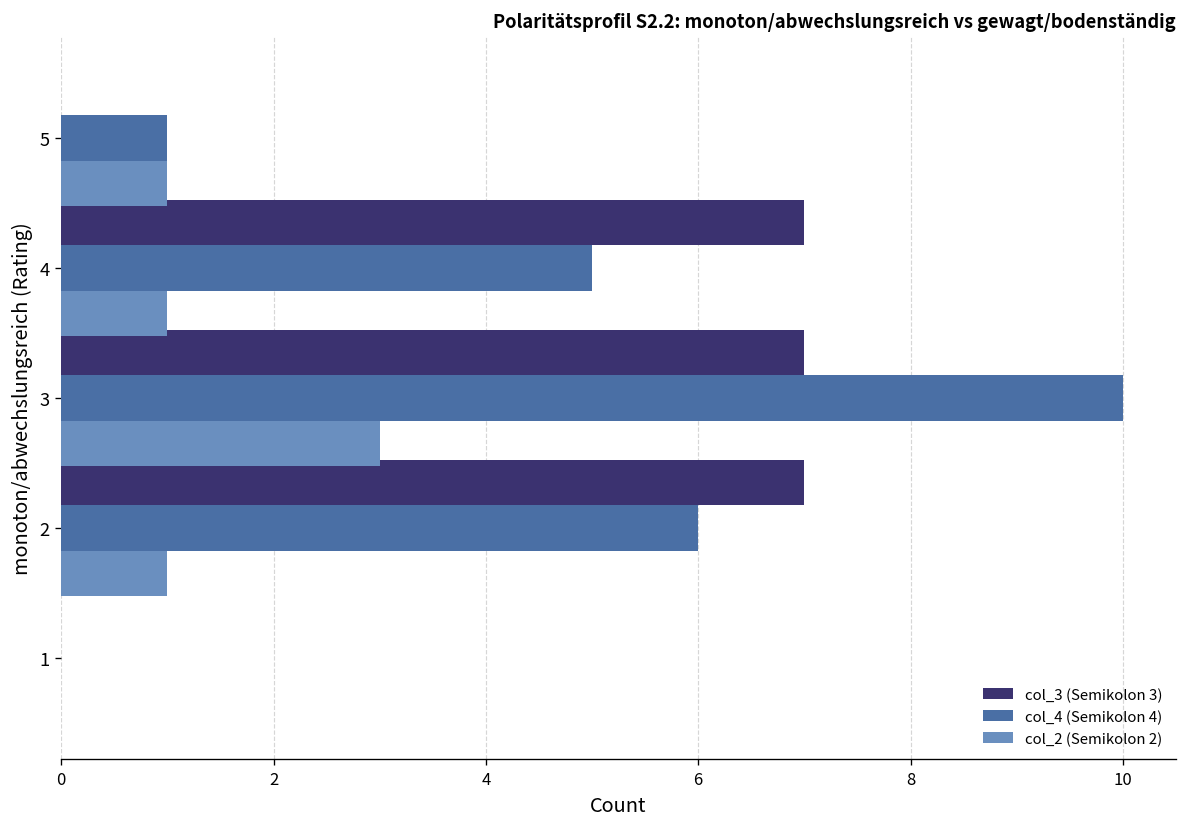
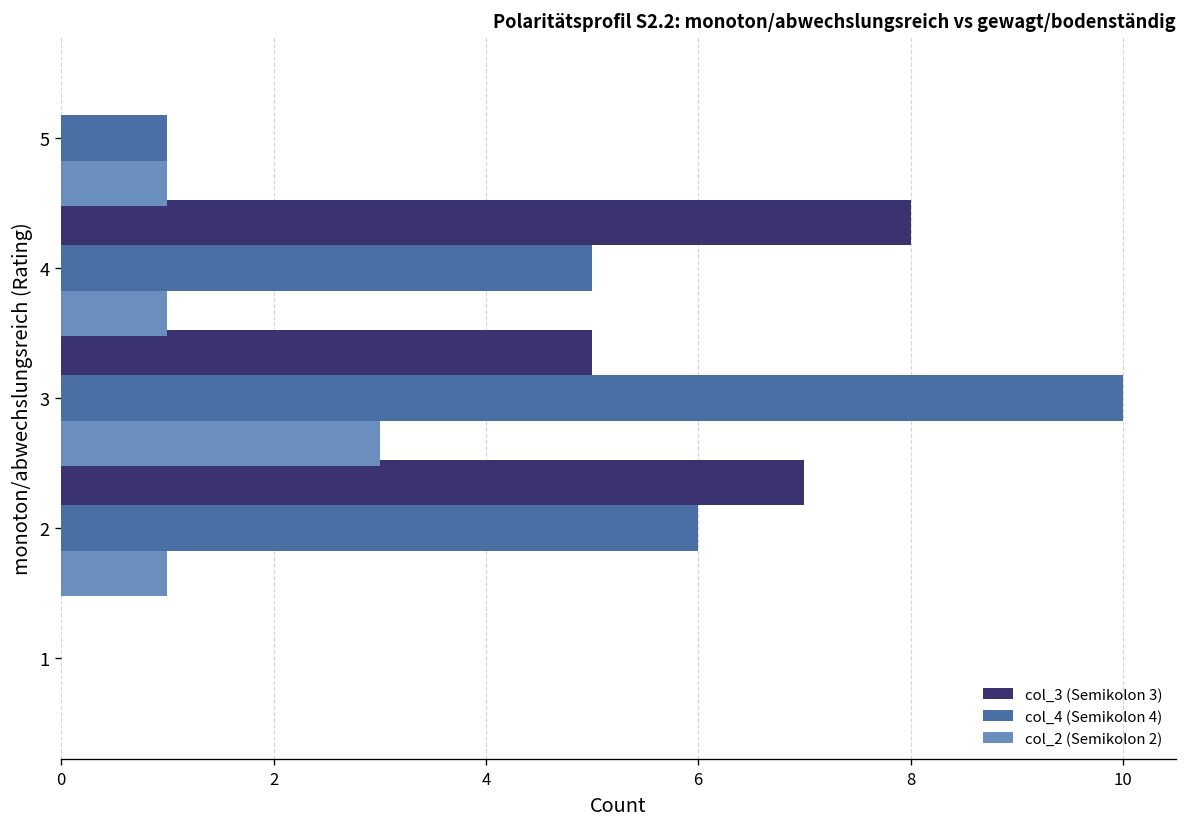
  {
    "col_3 (Semikolon 3)": {
      "5": 0,
-     "4": 7,
-     "3": 7,
+     "4": 8,
+     "3": 5,
      "2": 7,
      "1": 0
    }
  }
